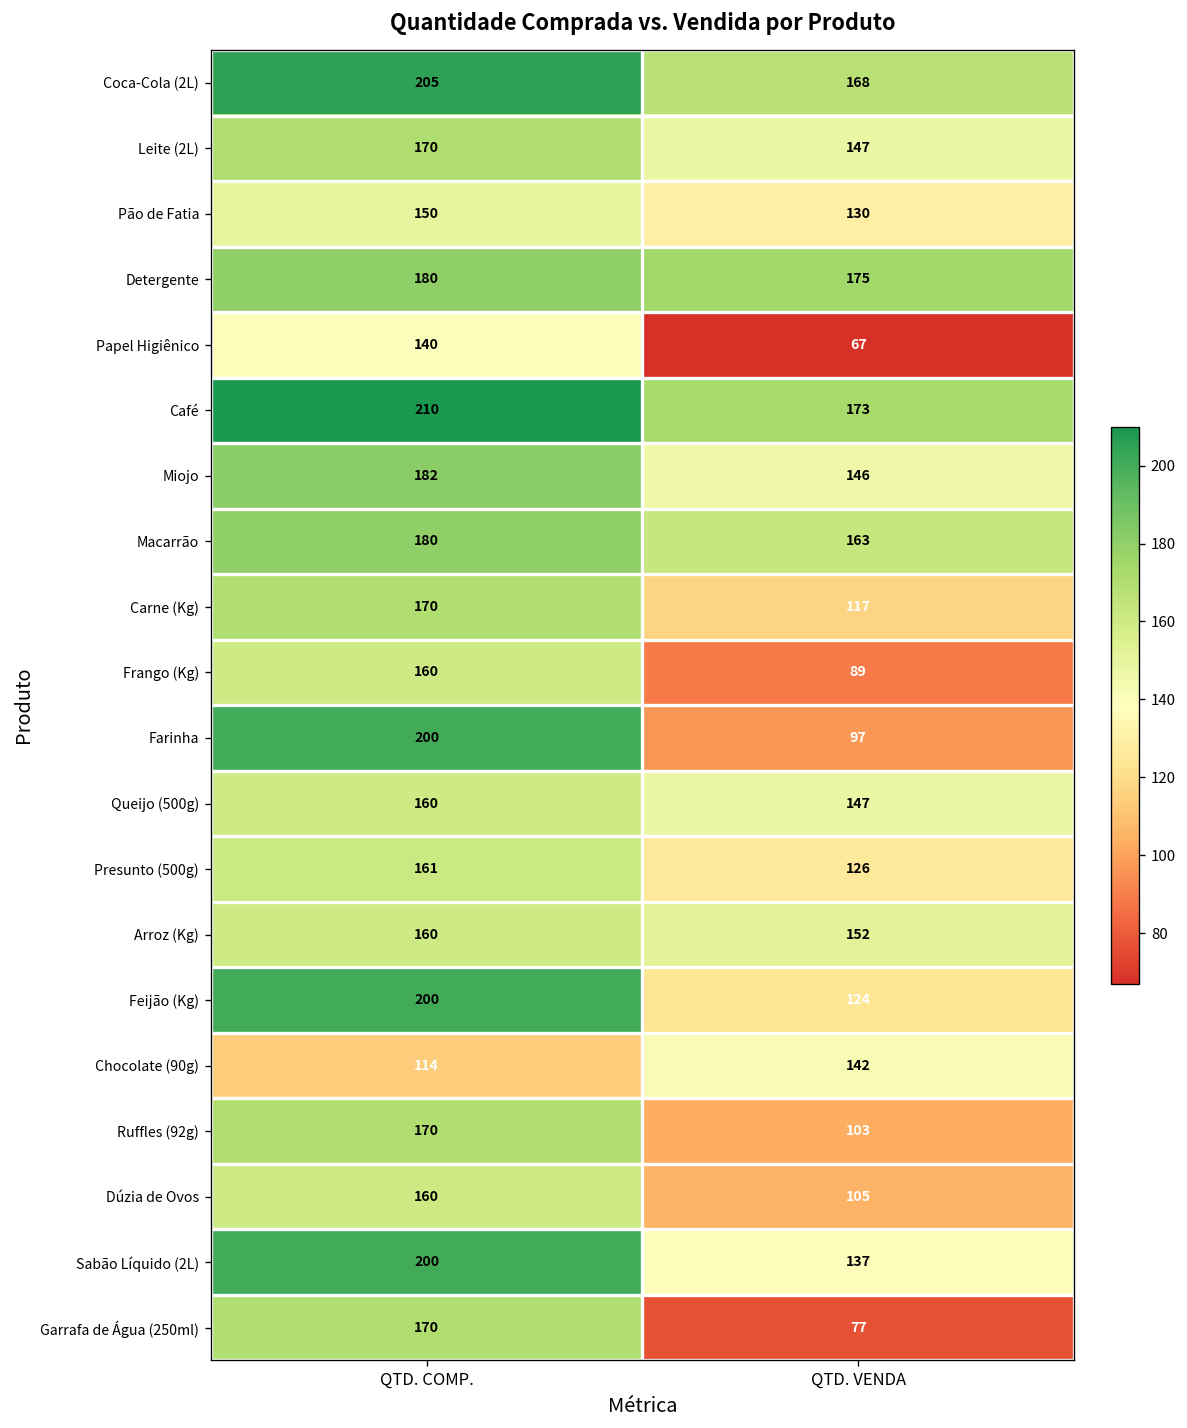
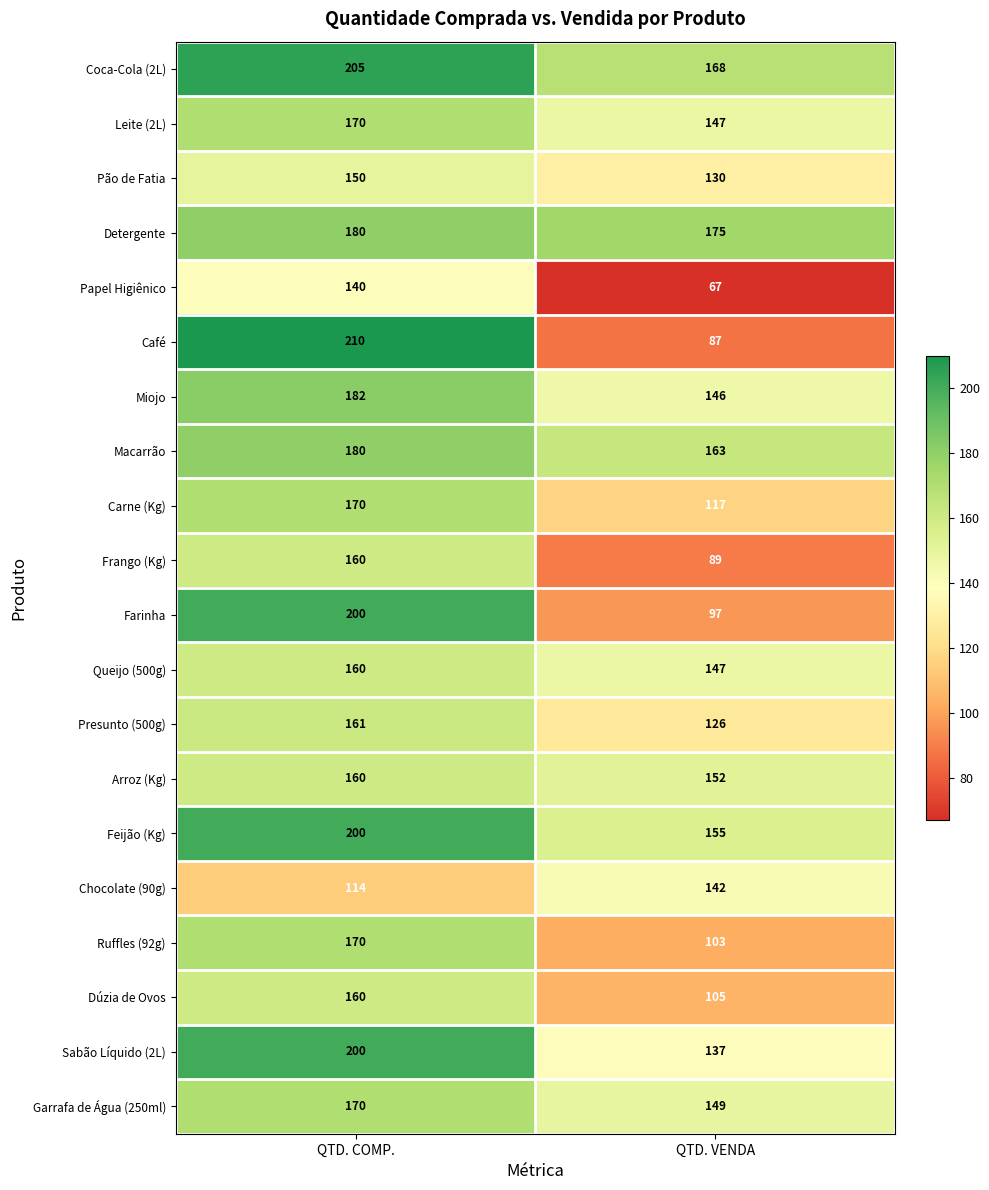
  {
    "Coca-Cola (2L)": {
      "QTD. COMP.": 205,
      "QTD. VENDA": 168
    },
    "Leite (2L)": {
      "QTD. COMP.": 170,
      "QTD. VENDA": 147
    },
    "Pão de Fatia": {
      "QTD. COMP.": 150,
      "QTD. VENDA": 130
    },
    "Detergente": {
      "QTD. COMP.": 180,
      "QTD. VENDA": 175
    },
    "Papel Higiênico": {
      "QTD. COMP.": 140,
      "QTD. VENDA": 67
    },
    "Café": {
      "QTD. COMP.": 210,
-     "QTD. VENDA": 173
+     "QTD. VENDA": 87
    },
    "Miojo": {
      "QTD. COMP.": 182,
      "QTD. VENDA": 146
    },
    "Macarrão": {
      "QTD. COMP.": 180,
      "QTD. VENDA": 163
    },
    "Carne (Kg)": {
      "QTD. COMP.": 170,
      "QTD. VENDA": 117
    },
    "Frango (Kg)": {
      "QTD. COMP.": 160,
      "QTD. VENDA": 89
    },
    "Farinha": {
      "QTD. COMP.": 200,
      "QTD. VENDA": 97
    },
    "Queijo (500g)": {
      "QTD. COMP.": 160,
      "QTD. VENDA": 147
    },
    "Presunto (500g)": {
      "QTD. COMP.": 161,
      "QTD. VENDA": 126
    },
    "Arroz (Kg)": {
      "QTD. COMP.": 160,
      "QTD. VENDA": 152
    },
    "Feijão (Kg)": {
      "QTD. COMP.": 200,
-     "QTD. VENDA": 124
+     "QTD. VENDA": 155
    },
    "Chocolate (90g)": {
      "QTD. COMP.": 114,
      "QTD. VENDA": 142
    },
    "Ruffles (92g)": {
      "QTD. COMP.": 170,
      "QTD. VENDA": 103
    },
    "Dúzia de Ovos": {
      "QTD. COMP.": 160,
      "QTD. VENDA": 105
    },
    "Sabão Líquido (2L)": {
      "QTD. COMP.": 200,
      "QTD. VENDA": 137
    },
    "Garrafa de Água (250ml)": {
      "QTD. COMP.": 170,
-     "QTD. VENDA": 77
+     "QTD. VENDA": 149
    }
  }
